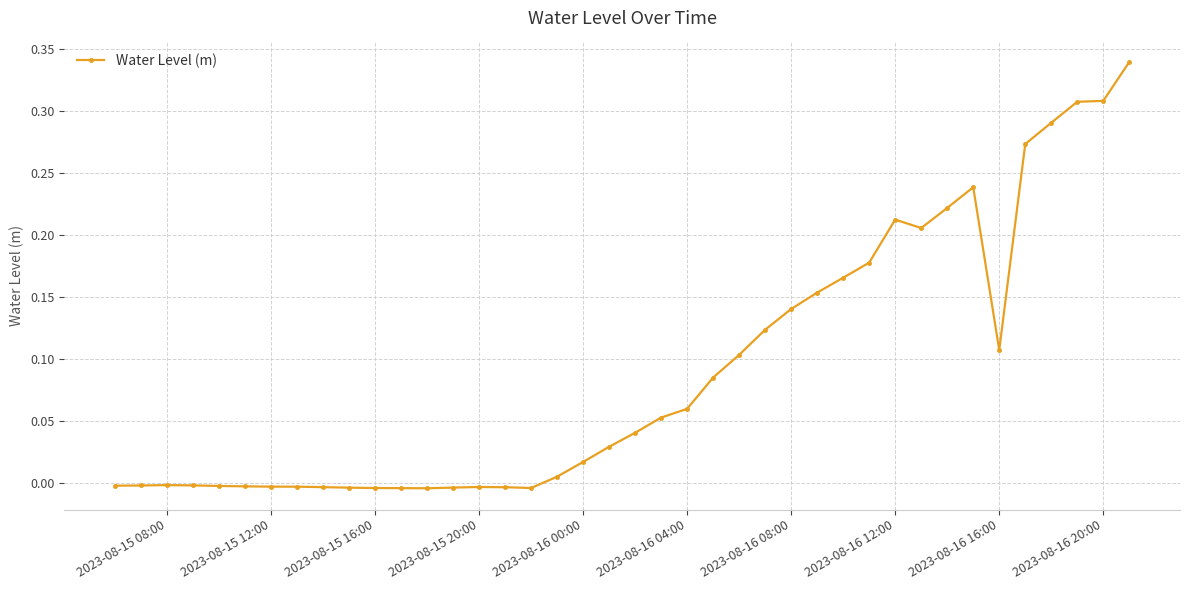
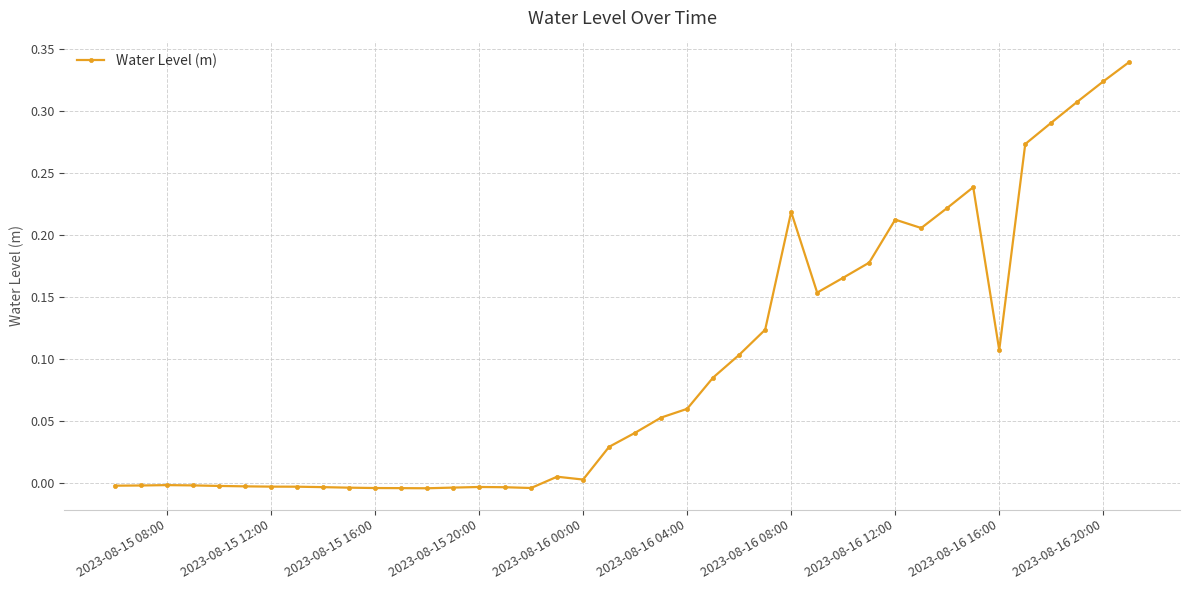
  {
    "2023-08-15 08:00": -0.001,
    "2023-08-15 12:00": -0.003,
    "2023-08-15 16:00": -0.004,
    "2023-08-15 20:00": -0.003,
-   "2023-08-16 00:00": 0.017,
+   "2023-08-16 00:00": 0.003,
    "2023-08-16 04:00": 0.060,
-   "2023-08-16 08:00": 0.140,
+   "2023-08-16 08:00": 0.219,
    "2023-08-16 12:00": 0.212,
    "2023-08-16 16:00": 0.107,
-   "2023-08-16 20:00": 0.308
+   "2023-08-16 20:00": 0.324
  }
